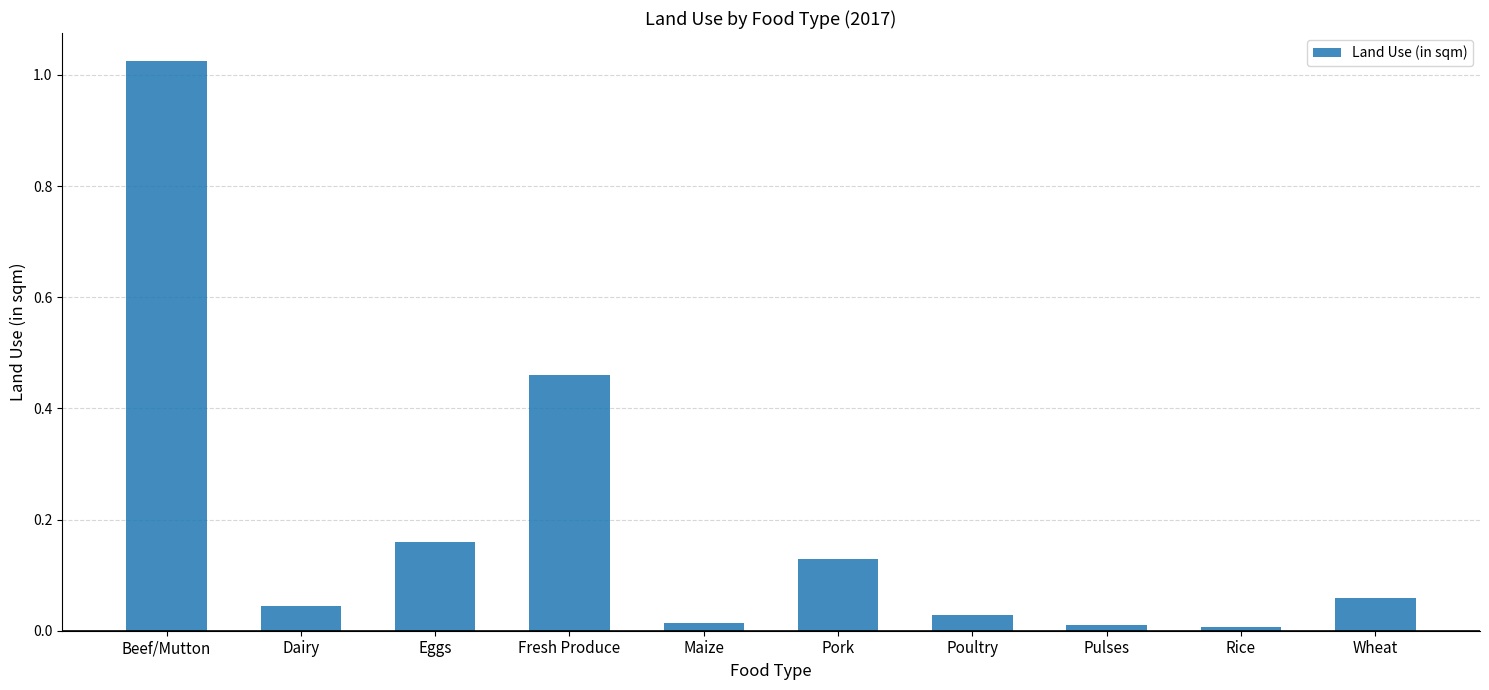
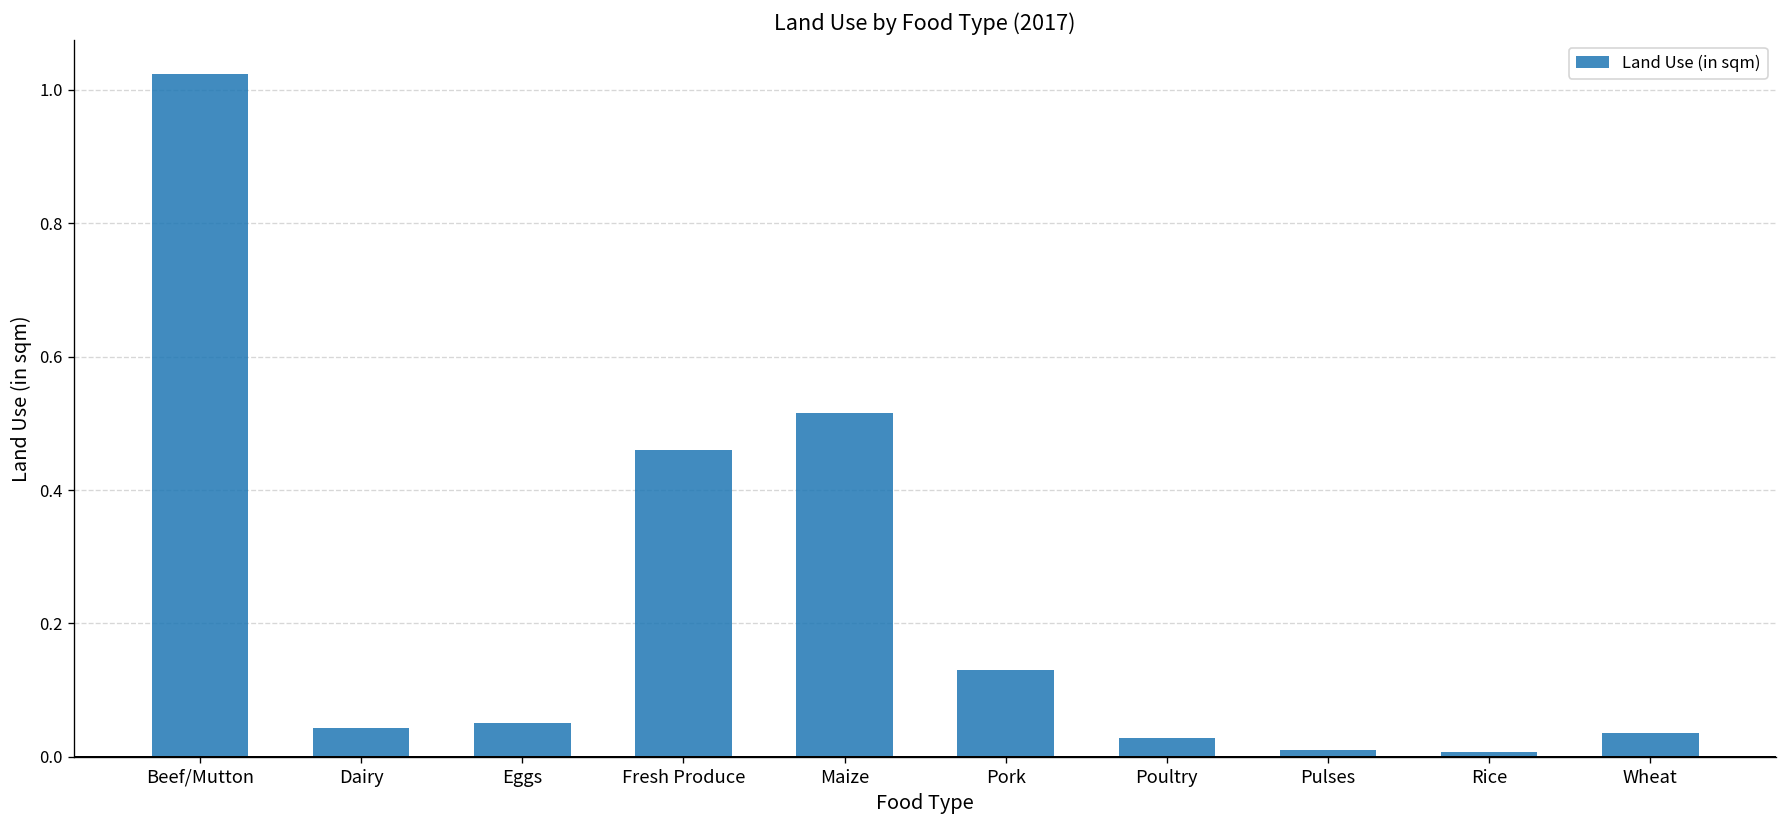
  {
    "Beef/Mutton": 1.02,
    "Dairy": 0.04,
-   "Eggs": 0.16,
+   "Eggs": 0.05,
    "Fresh Produce": 0.46,
-   "Maize": 0.01,
+   "Maize": 0.51,
    "Pork": 0.13,
    "Poultry": 0.03,
    "Pulses": 0.01,
    "Rice": 0.01,
-   "Wheat": 0.06
+   "Wheat": 0.04
  }
